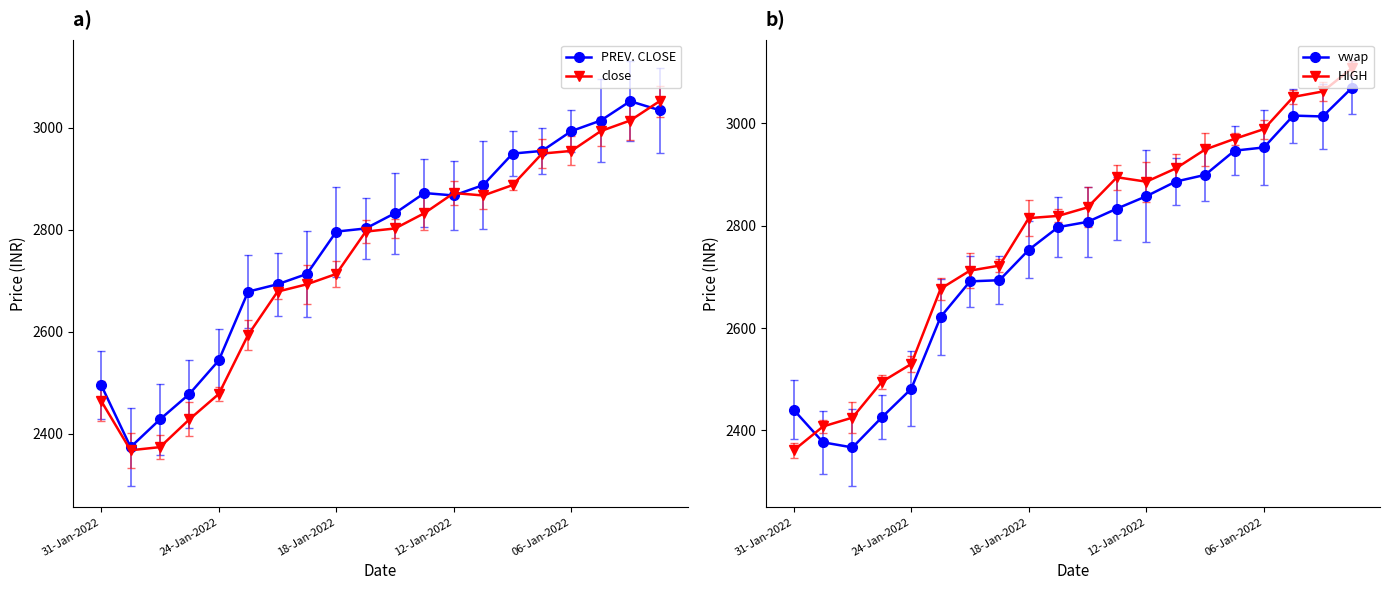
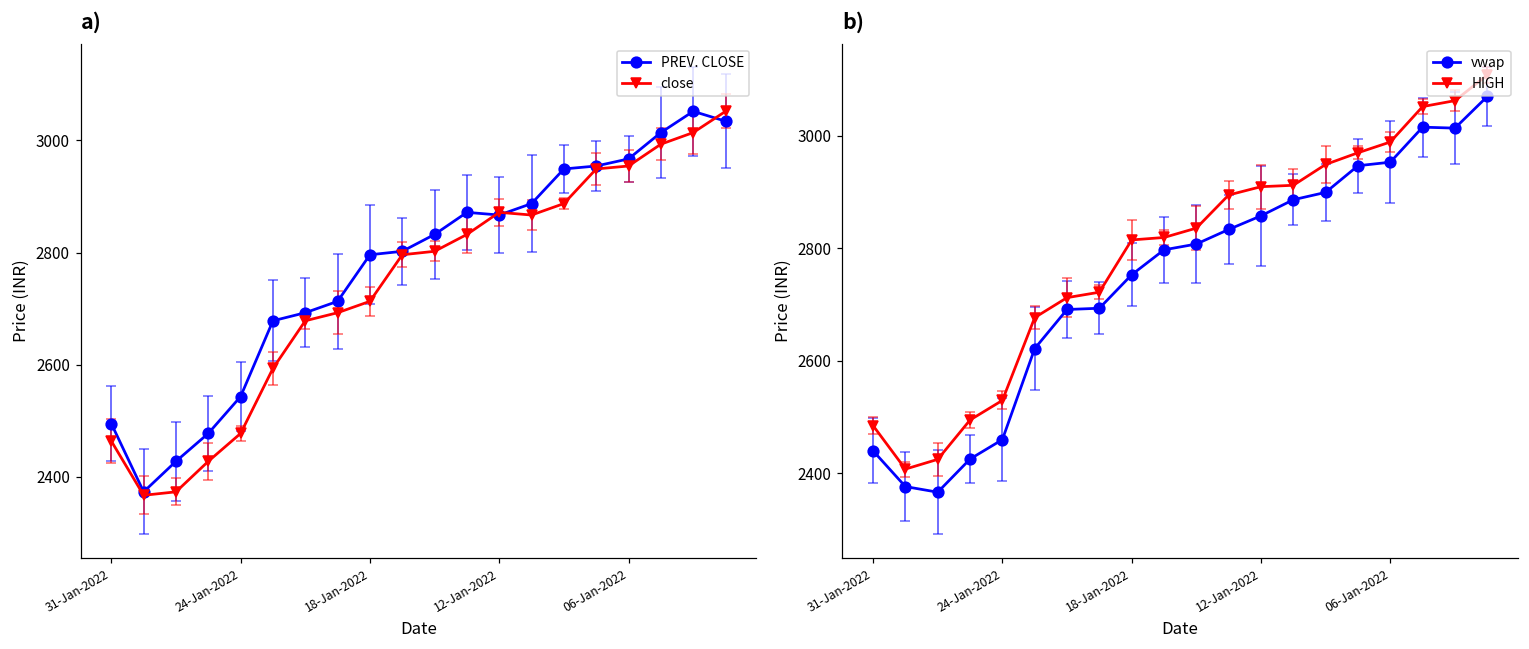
  {
    "a)": {
      "PREV. CLOSE": {
        "31-Jan-2022": 2500,
        "24-Jan-2022": 2540,
        "18-Jan-2022": 2800,
-       "06-Jan-2022": 2990
+       "06-Jan-2022": 2970
      },
      "close": {
        "31-Jan-2022": 2460,
        "18-Jan-2022": 2710
      }
    },
    "b)": {
      "vwap": {
        "31-Jan-2022": 2440,
-       "24-Jan-2022": 2480,
+       "24-Jan-2022": 2460,
        "18-Jan-2022": 2750,
        "12-Jan-2022": 2860,
        "06-Jan-2022": 2950
      },
      "HIGH": {
-       "31-Jan-2022": 2360,
+       "31-Jan-2022": 2490,
        "18-Jan-2022": 2810,
-       "12-Jan-2022": 2890,
+       "12-Jan-2022": 2910,
        "06-Jan-2022": 2990
      }
    }
  }
